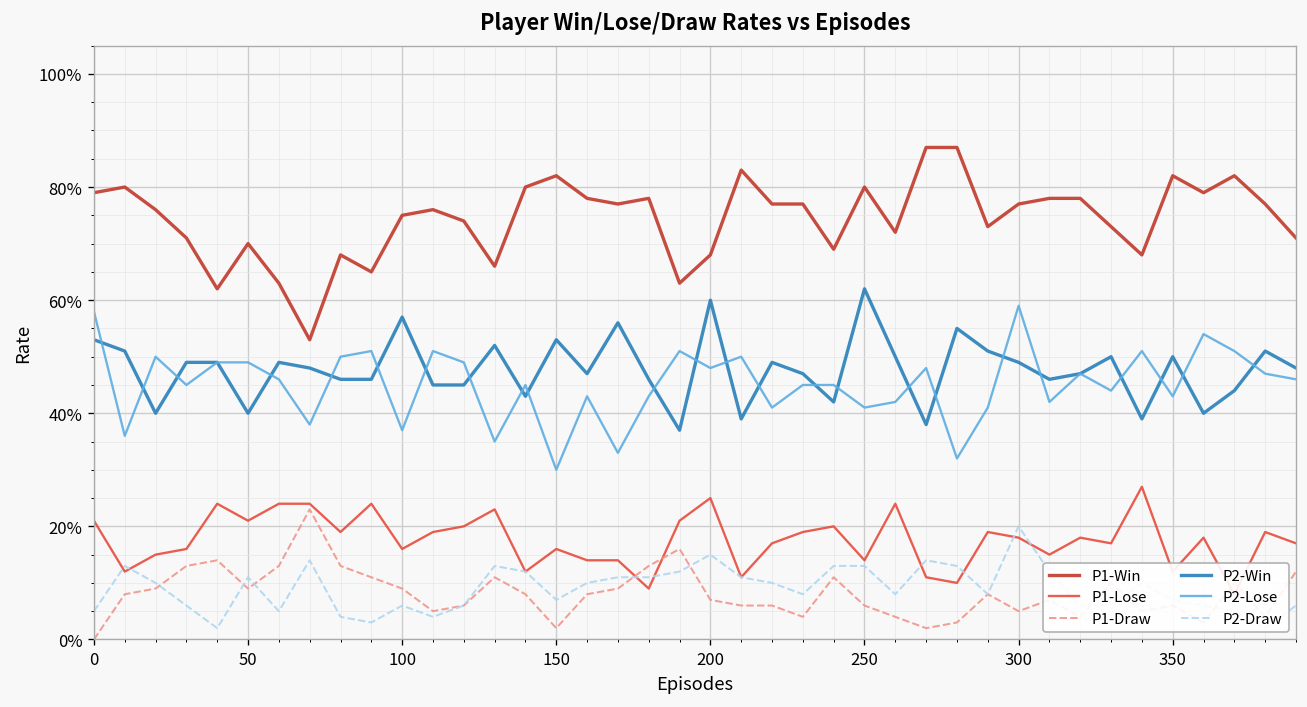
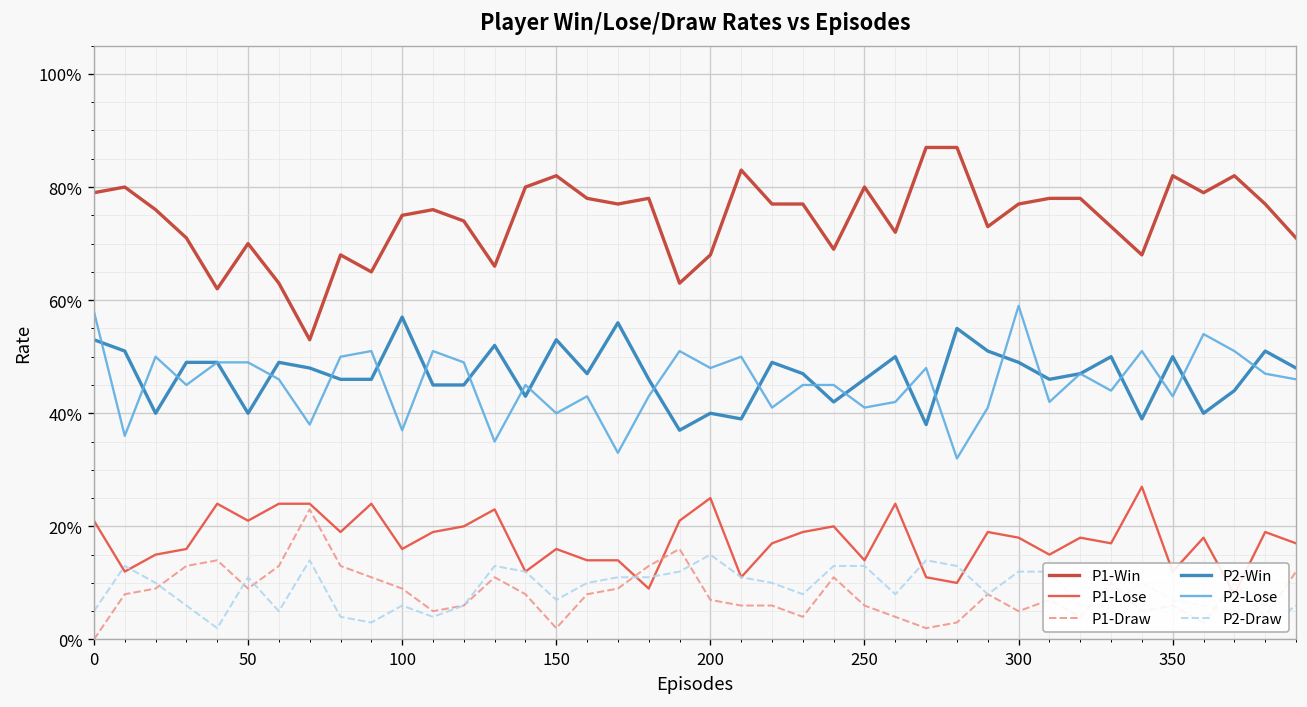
  {
    "P1-Draw": {
      "0": "0%",
      "50": "9%",
      "100": "9%",
      "150": "2%",
      "200": "7%",
      "250": "6%",
      "300": "5%"
    },
    "P2-Win": {
      "0": "53%",
      "50": "40%",
      "100": "57%",
      "150": "53%",
-     "200": "60%",
-     "250": "62%",
+     "200": "40%",
+     "250": "46%",
      "300": "49%",
      "350": "50%"
    },
    "P2-Lose": {
      "0": "58%",
      "50": "49%",
      "100": "37%",
-     "150": "30%",
+     "150": "40%",
      "200": "48%",
      "250": "41%",
      "300": "59%",
      "350": "43%"
    },
    "P2-Draw": {
      "0": "5%",
      "50": "11%",
      "100": "6%",
      "150": "7%",
      "200": "15%",
      "250": "13%",
-     "300": "20%"
+     "300": "12%"
    }
  }
